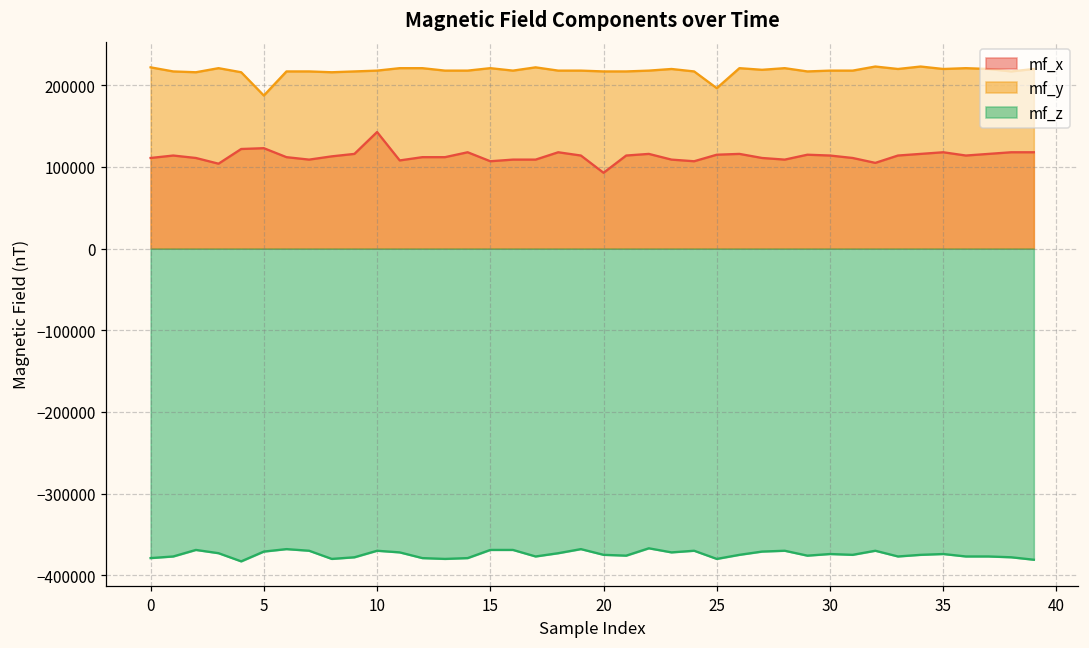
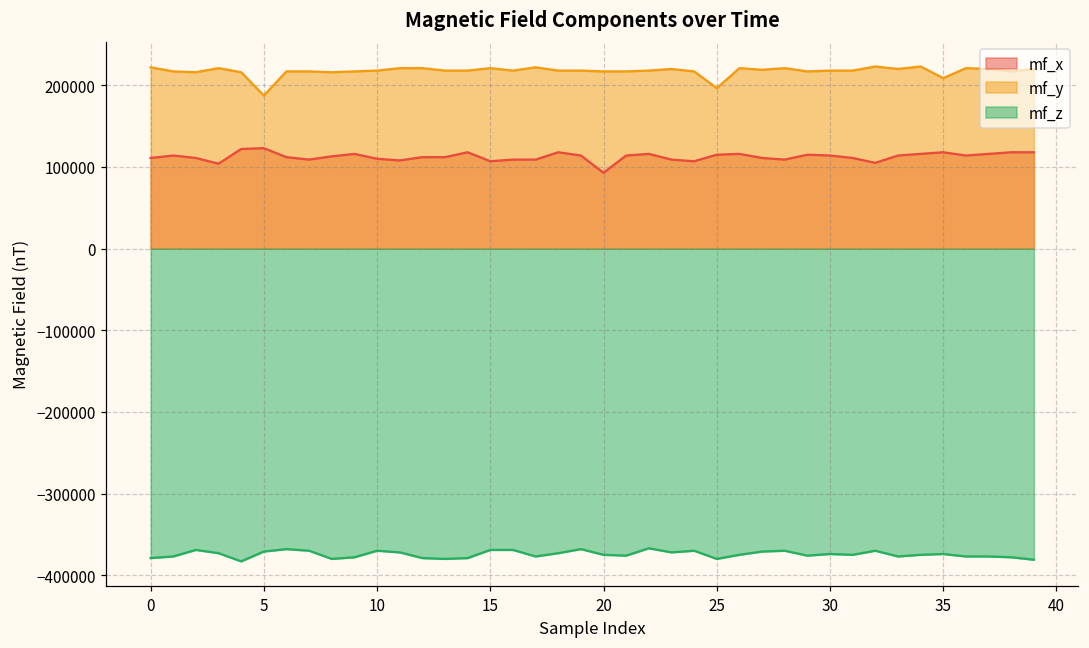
  {
    "mf_x": {
      "0": 110000,
      "5": 120000,
-     "10": 140000,
+     "10": 110000,
      "15": 110000,
      "20": 90000,
      "25": 120000,
      "30": 110000,
      "35": 120000
    },
    "mf_y": {
      "0": 220000,
      "5": 190000,
      "10": 220000,
      "15": 220000,
      "20": 220000,
      "25": 200000,
      "30": 220000,
-     "35": 220000
+     "35": 210000
    }
  }
